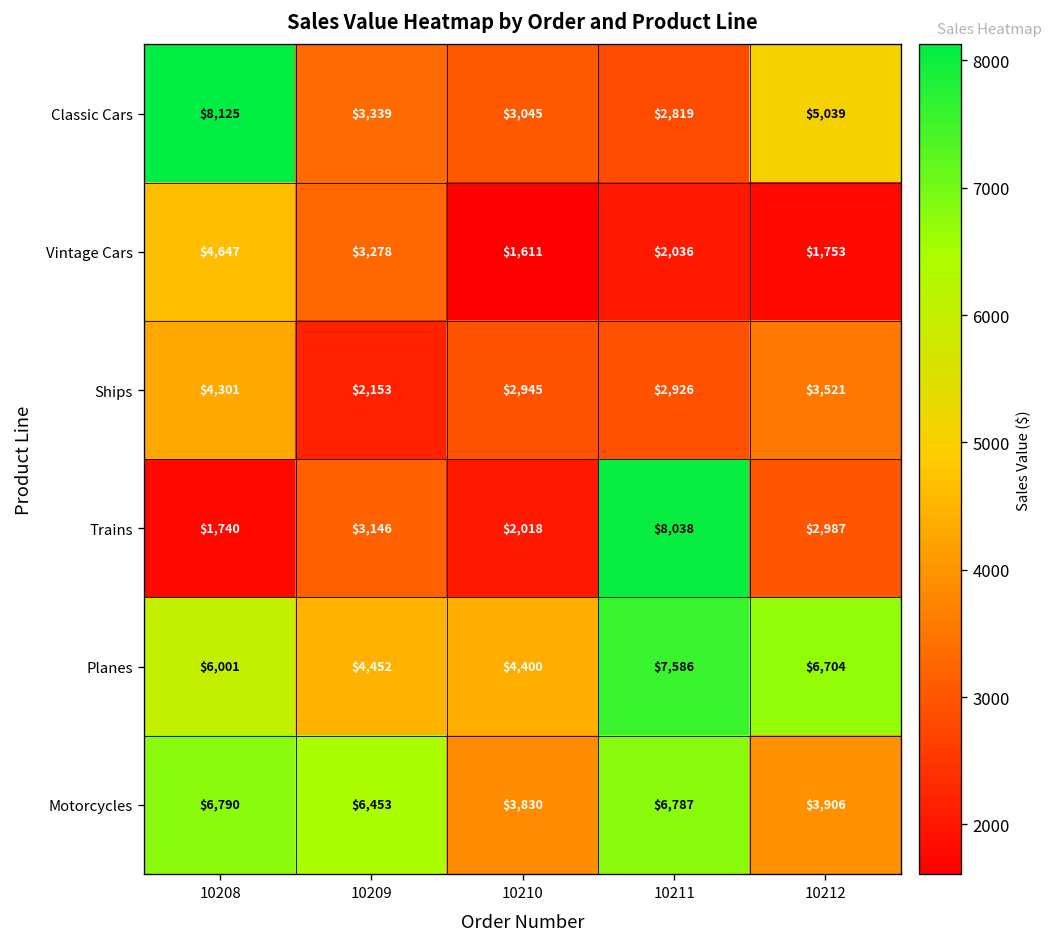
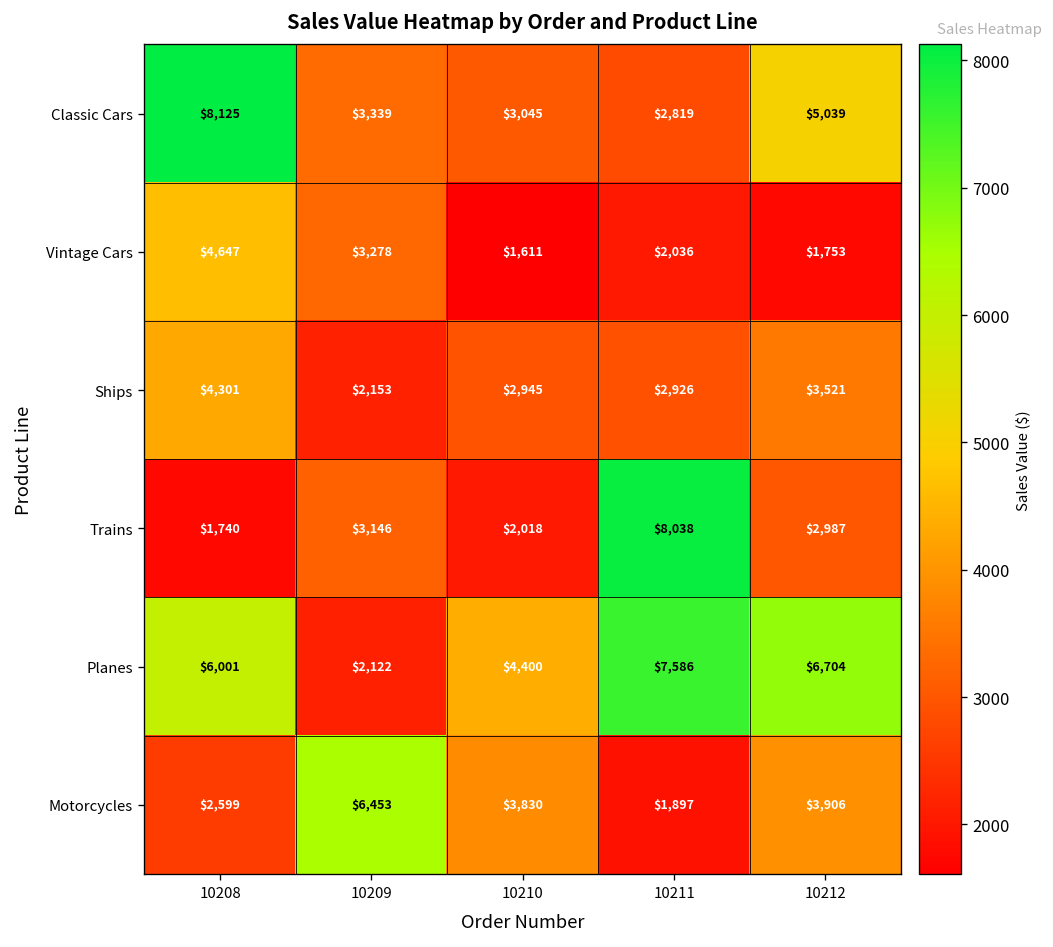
  {
    "Classic Cars": {
      "10208": "$8,125",
      "10209": "$3,339",
      "10210": "$3,045",
      "10211": "$2,819",
      "10212": "$5,039"
    },
    "Vintage Cars": {
      "10208": "$4,647",
      "10209": "$3,278",
      "10210": "$1,611",
      "10211": "$2,036",
      "10212": "$1,753"
    },
    "Ships": {
      "10208": "$4,301",
      "10209": "$2,153",
      "10210": "$2,945",
      "10211": "$2,926",
      "10212": "$3,521"
    },
    "Trains": {
      "10208": "$1,740",
      "10209": "$3,146",
      "10210": "$2,018",
      "10211": "$8,038",
      "10212": "$2,987"
    },
    "Planes": {
      "10208": "$6,001",
-     "10209": "$4,452",
+     "10209": "$2,122",
      "10210": "$4,400",
      "10211": "$7,586",
      "10212": "$6,704"
    },
    "Motorcycles": {
-     "10208": "$6,790",
+     "10208": "$2,599",
      "10209": "$6,453",
      "10210": "$3,830",
-     "10211": "$6,787",
+     "10211": "$1,897",
      "10212": "$3,906"
    }
  }
